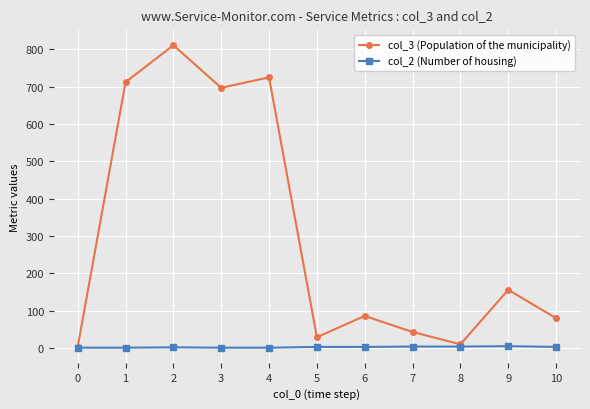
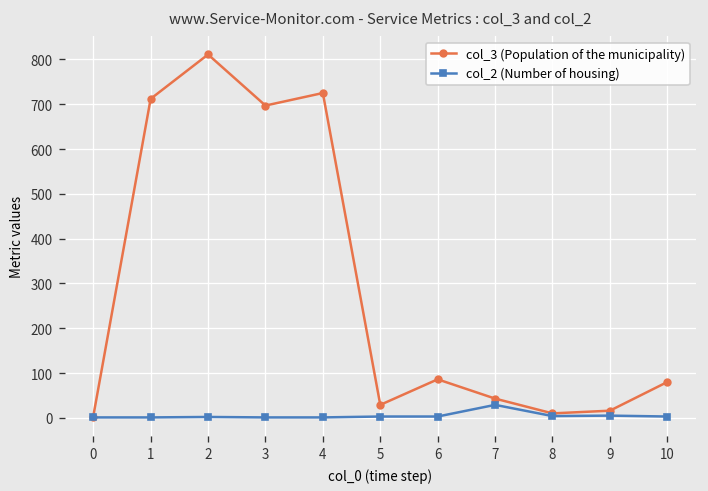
  {
    "col_3 (Population of the municipality)": {
      "1": 710,
      "2": 810,
      "3": 700,
      "4": 730,
      "5": 30,
      "6": 90,
      "7": 40,
-     "9": 160,
+     "9": 20,
      "10": 80
    },
    "col_2 (Number of housing)": {
      "1": 0,
      "2": 0,
      "3": 0,
      "4": 0,
      "5": 0,
      "6": 0,
-     "7": 0,
+     "7": 30,
      "9": 10,
      "10": 0
    }
  }
